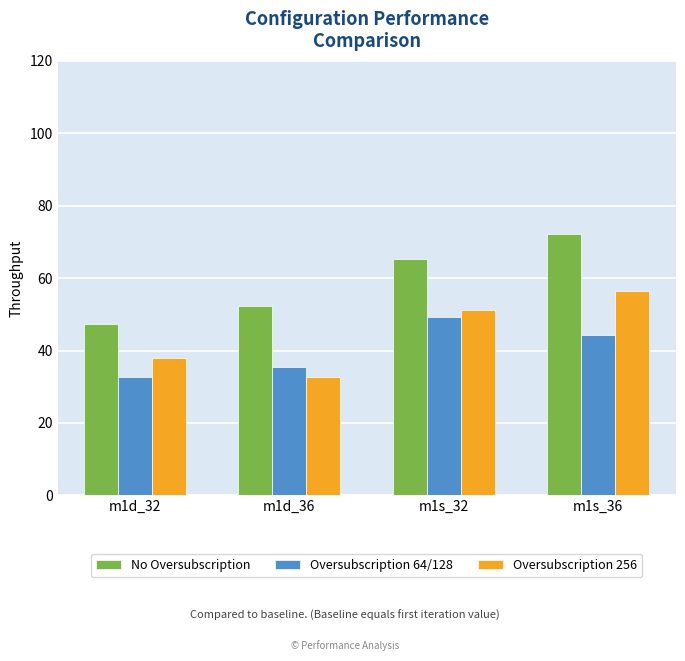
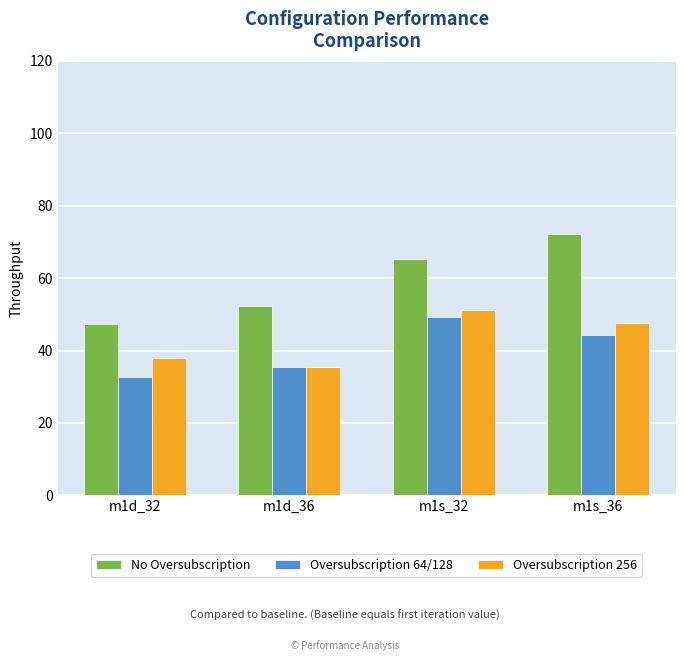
  {
    "No Oversubscription": {
      "m1d_32": 47,
      "m1d_36": 52,
      "m1s_32": 65,
      "m1s_36": 72
    },
    "Oversubscription 64/128": {
      "m1d_32": 33,
      "m1d_36": 35,
      "m1s_32": 49,
      "m1s_36": 44
    },
    "Oversubscription 256": {
      "m1d_32": 38,
-     "m1d_36": 33,
+     "m1d_36": 35,
      "m1s_32": 51,
-     "m1s_36": 56
+     "m1s_36": 48
    }
  }
